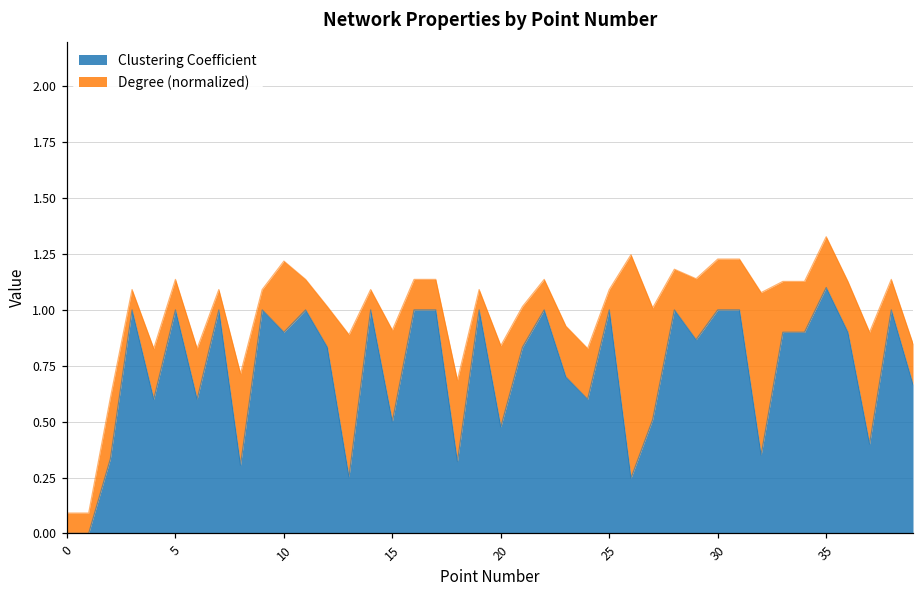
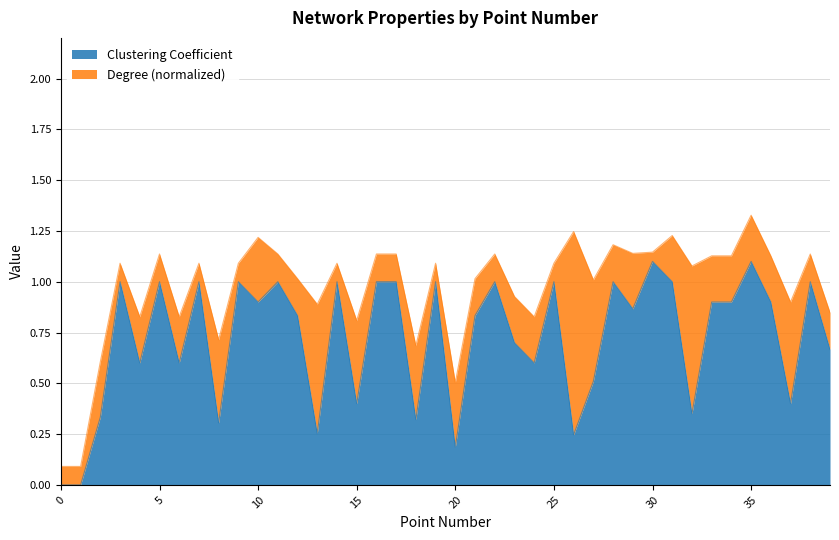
  {
    "Clustering Coefficient": {
      "0": 0.00,
      "5": 1.00,
      "10": 0.90,
-     "15": 0.5,
-     "20": 0.48,
+     "15": 0.4,
+     "20": 0.19,
      "25": 1.00,
-     "30": 1.0,
+     "30": 1.1,
      "35": 1.10
    },
    "Degree (normalized)": {
      "0": 0.09,
      "5": 0.14,
      "10": 0.32,
      "15": 0.41,
-     "20": 0.36,
+     "20": 0.32,
      "25": 0.09,
-     "30": 0.23,
+     "30": 0.05,
      "35": 0.23
    }
  }
